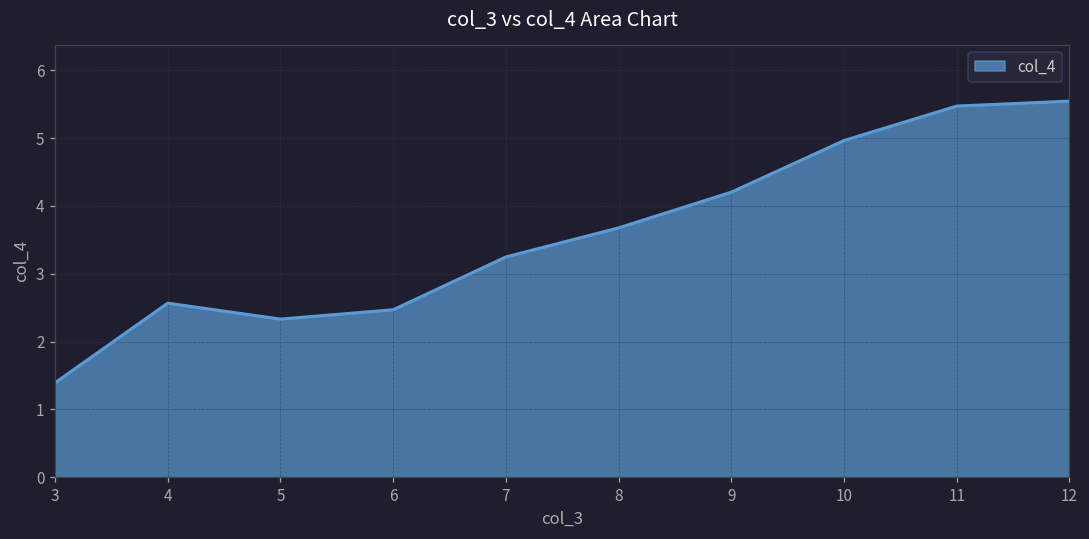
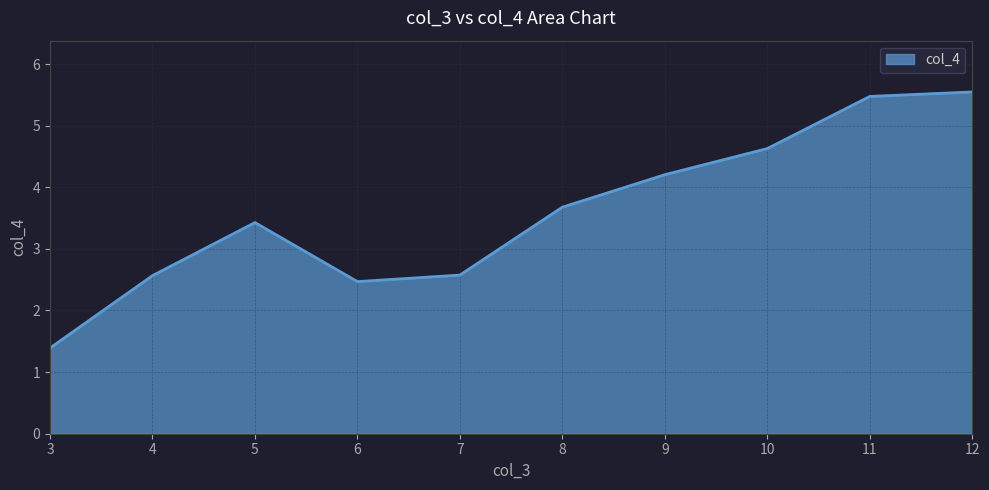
  {
    "3": 1.4,
    "4": 2.6,
-   "5": 2.3,
+   "5": 3.4,
    "6": 2.5,
-   "7": 3.2,
+   "7": 2.6,
    "8": 3.7,
    "9": 4.2,
-   "10": 5.0,
+   "10": 4.6,
    "11": 5.5,
    "12": 5.5
  }
